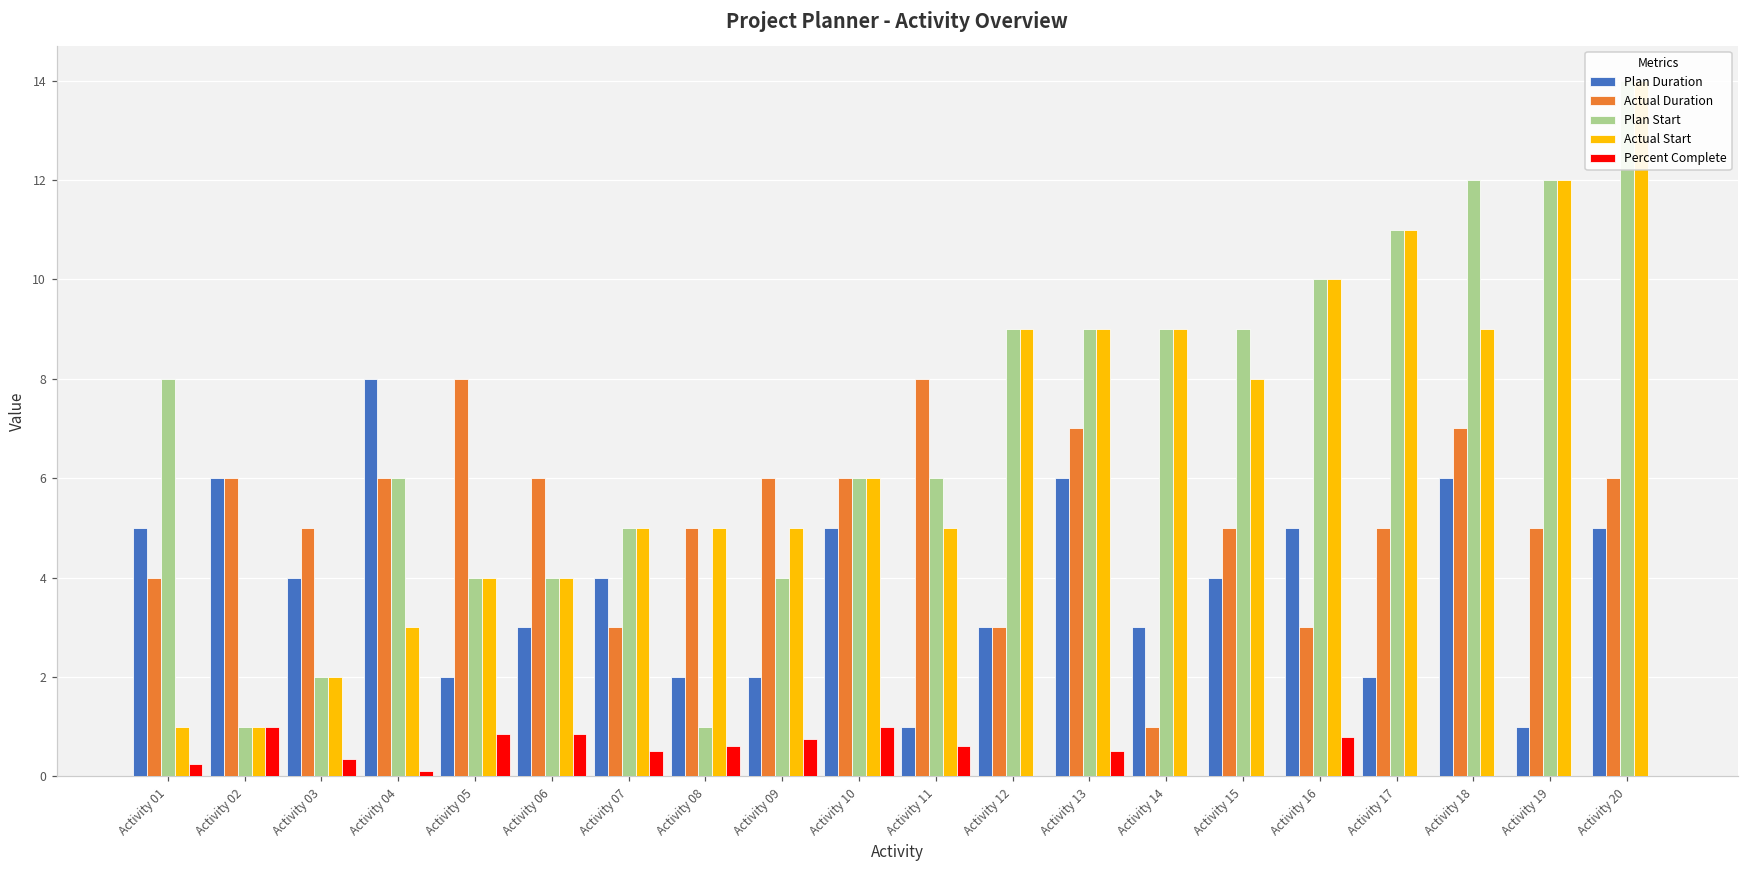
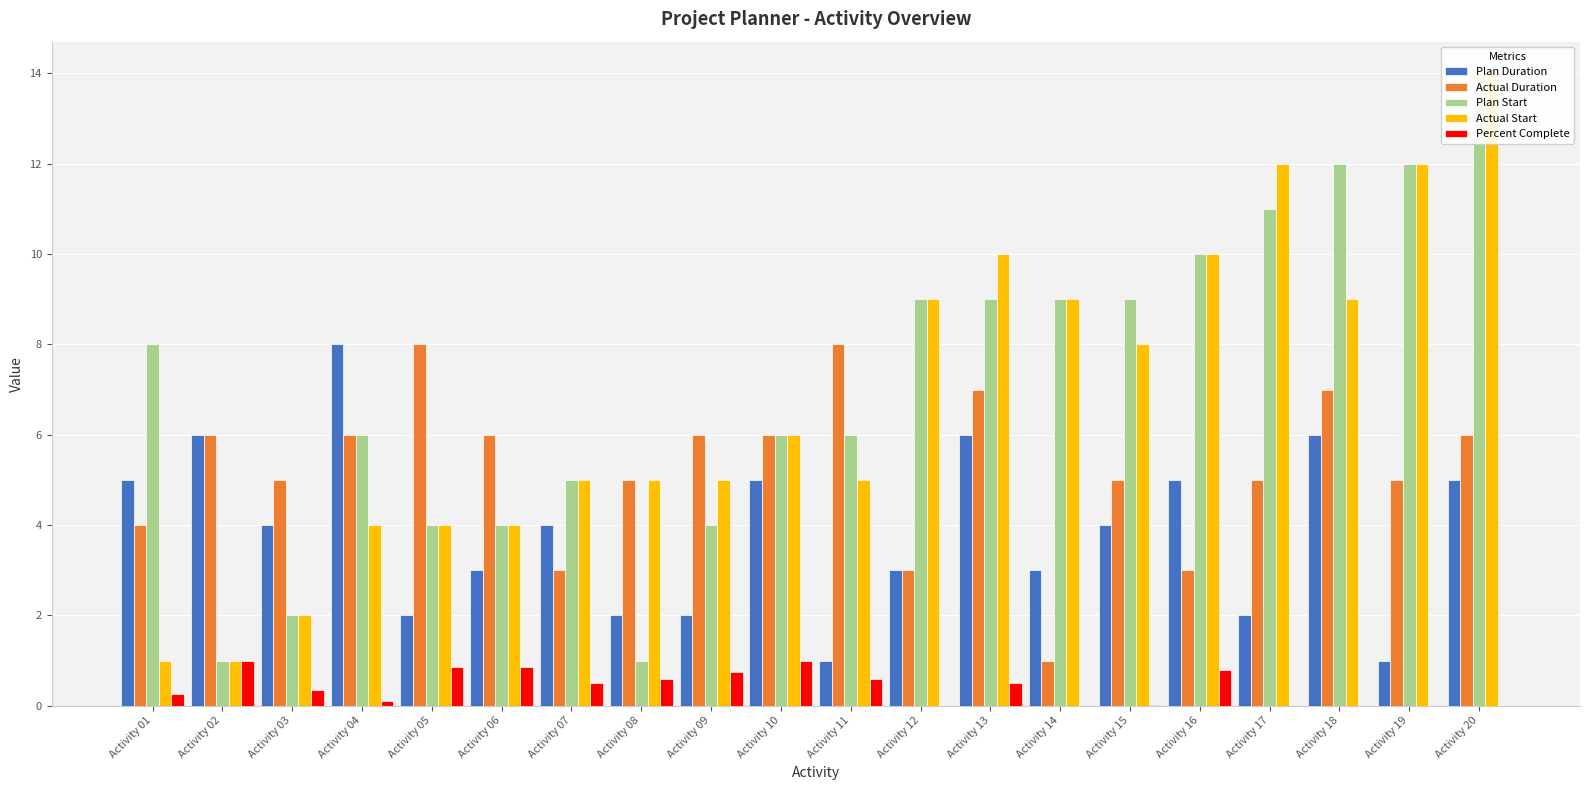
  {
    "Plan Duration": {
      "Activity 01": 5,
      "Activity 02": 6,
      "Activity 03": 4,
      "Activity 04": 8,
      "Activity 05": 2,
      "Activity 06": 3,
      "Activity 07": 4,
      "Activity 08": 2,
      "Activity 09": 2,
      "Activity 10": 5,
      "Activity 11": 1,
      "Activity 12": 3,
      "Activity 13": 6,
      "Activity 14": 3,
      "Activity 15": 4,
      "Activity 16": 5,
      "Activity 17": 2,
      "Activity 18": 6,
      "Activity 19": 1,
      "Activity 20": 5
    },
    "Actual Duration": {
      "Activity 01": 4,
      "Activity 02": 6,
      "Activity 03": 5,
      "Activity 04": 6,
      "Activity 05": 8,
      "Activity 06": 6,
      "Activity 07": 3,
      "Activity 08": 5,
      "Activity 09": 6,
      "Activity 10": 6,
      "Activity 11": 8,
      "Activity 12": 3,
      "Activity 13": 7,
      "Activity 14": 1,
      "Activity 15": 5,
      "Activity 16": 3,
      "Activity 17": 5,
      "Activity 18": 7,
      "Activity 19": 5,
      "Activity 20": 6
    },
    "Plan Start": {
      "Activity 01": 8,
      "Activity 02": 1,
      "Activity 03": 2,
      "Activity 04": 6,
      "Activity 05": 4,
      "Activity 06": 4,
      "Activity 07": 5,
      "Activity 08": 1,
      "Activity 09": 4,
      "Activity 10": 6,
      "Activity 11": 6,
      "Activity 12": 9,
      "Activity 13": 9,
      "Activity 14": 9,
      "Activity 15": 9,
      "Activity 16": 10,
      "Activity 17": 11,
      "Activity 18": 12,
      "Activity 19": 12
    },
    "Actual Start": {
      "Activity 01": 1,
      "Activity 02": 1,
      "Activity 03": 2,
-     "Activity 04": 3,
+     "Activity 04": 4,
      "Activity 05": 4,
      "Activity 06": 4,
      "Activity 07": 5,
      "Activity 08": 5,
      "Activity 09": 5,
      "Activity 10": 6,
      "Activity 11": 5,
      "Activity 12": 9,
-     "Activity 13": 9,
+     "Activity 13": 10,
      "Activity 14": 9,
      "Activity 15": 8,
      "Activity 16": 10,
-     "Activity 17": 11,
+     "Activity 17": 12,
      "Activity 18": 9,
      "Activity 19": 12
    },
    "Percent Complete": {
      "Activity 01": 0.3,
      "Activity 02": 1,
      "Activity 03": 0.4,
      "Activity 04": 0.1,
      "Activity 05": 0.9,
      "Activity 06": 0.9,
      "Activity 07": 0.5,
      "Activity 08": 0.6,
      "Activity 09": 0.8,
      "Activity 10": 1,
      "Activity 11": 0.6,
      "Activity 12": 0,
      "Activity 13": 0.5,
      "Activity 14": 0,
      "Activity 16": 0.8,
      "Activity 17": 0,
      "Activity 18": 0,
      "Activity 19": 0,
      "Activity 20": 0
    }
  }
